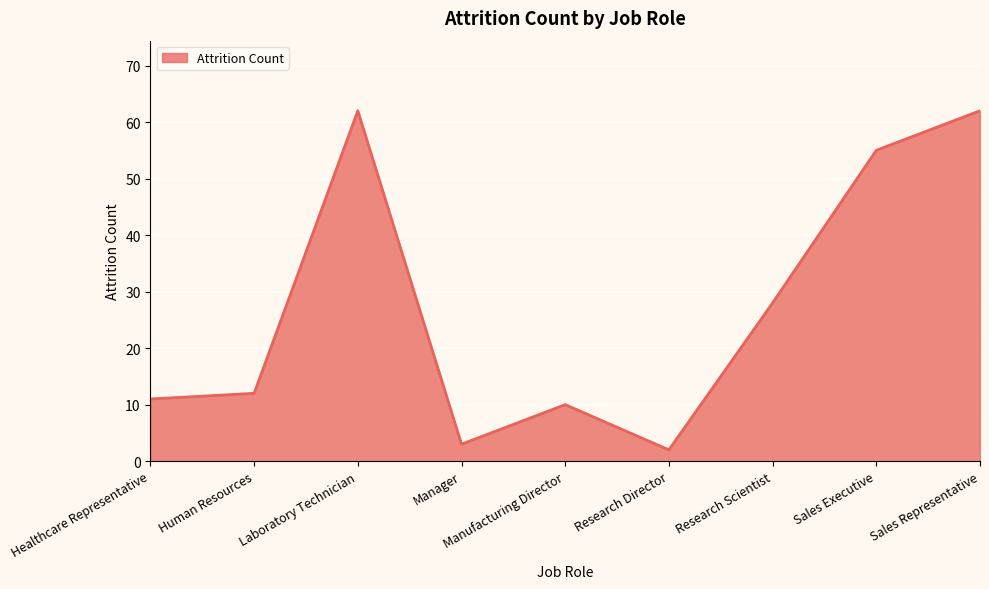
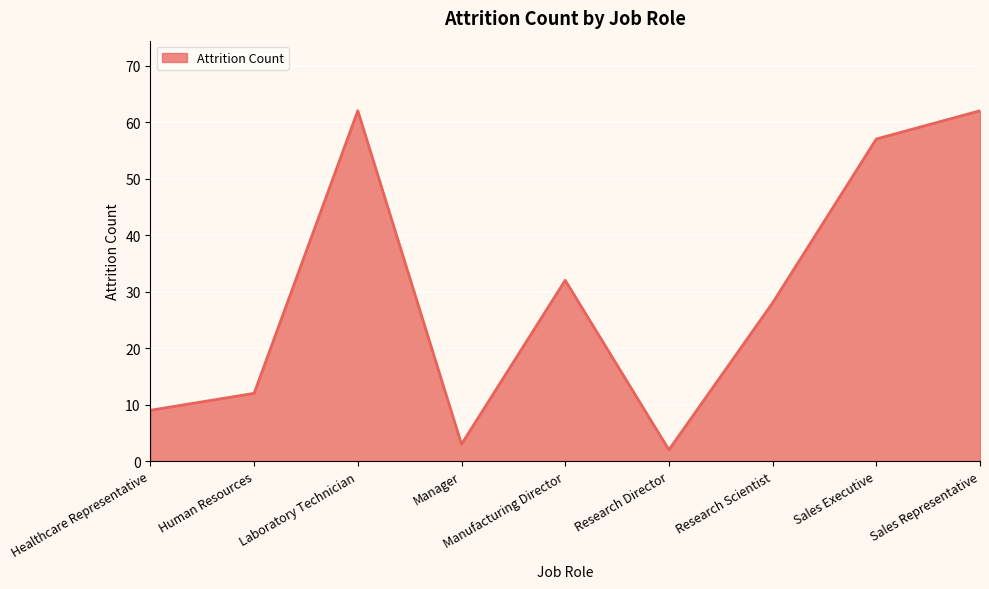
  {
-   "Healthcare Representative": 11,
+   "Healthcare Representative": 9,
    "Human Resources": 12,
    "Laboratory Technician": 62,
    "Manager": 3,
-   "Manufacturing Director": 10,
+   "Manufacturing Director": 32,
    "Research Director": 2,
    "Research Scientist": 28,
-   "Sales Executive": 55,
+   "Sales Executive": 57,
    "Sales Representative": 62
  }
